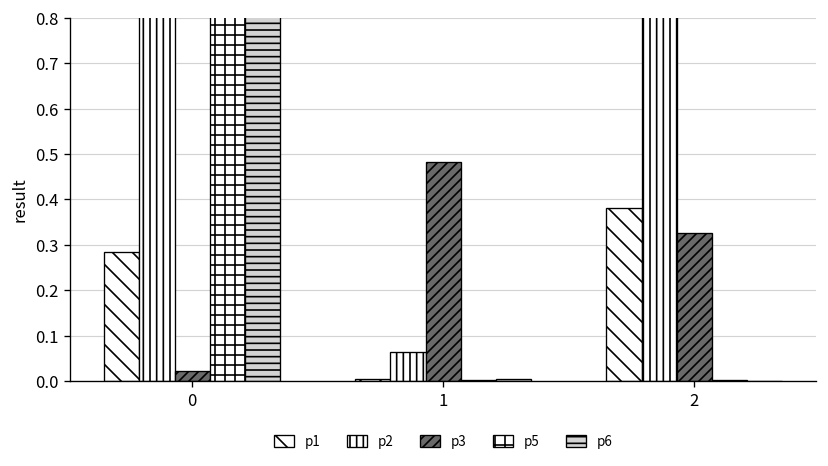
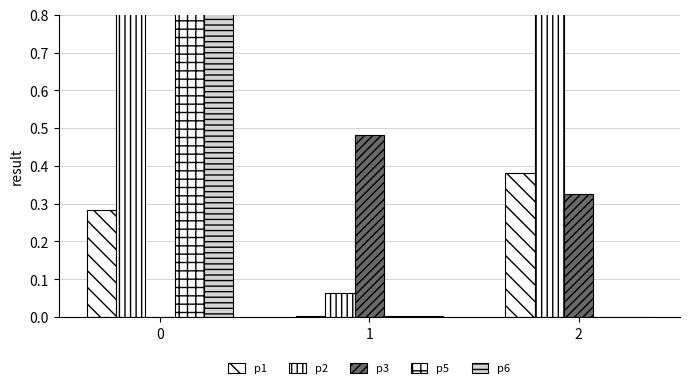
  {
    "p3": {
-     "0": 0.02,
+     "0": 0.00,
      "1": 0.48,
      "2": 0.33
    }
  }
